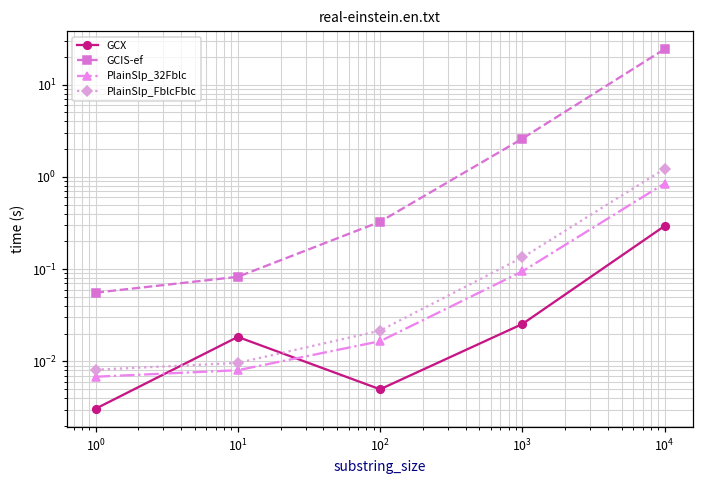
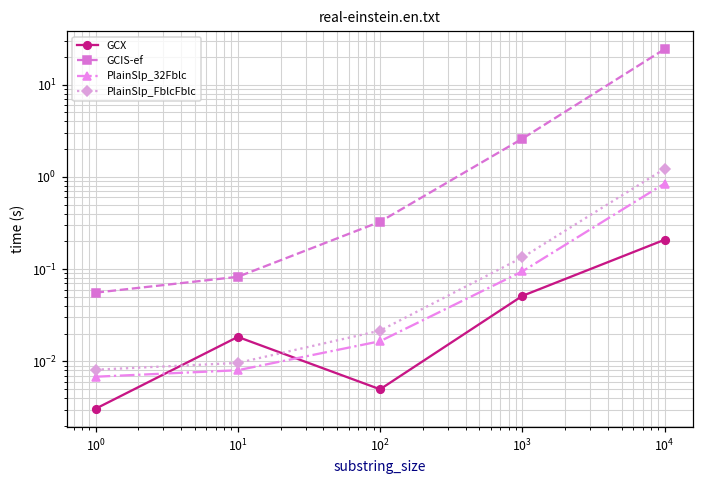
  {
    "GCX": {
      "10^0": 0.003,
      "10^1": 0.018,
      "10^2": 0.005,
-     "10^3": 0.025,
-     "10^4": 0.29
+     "10^3": 0.05,
+     "10^4": 0.21
    }
  }
